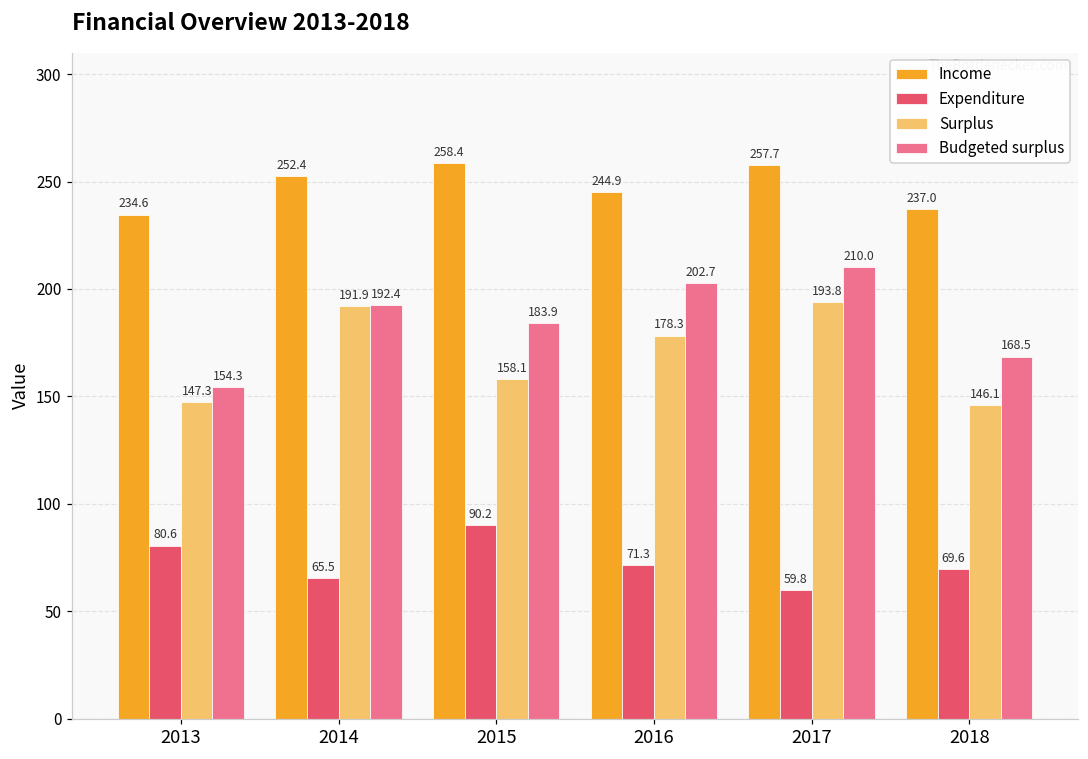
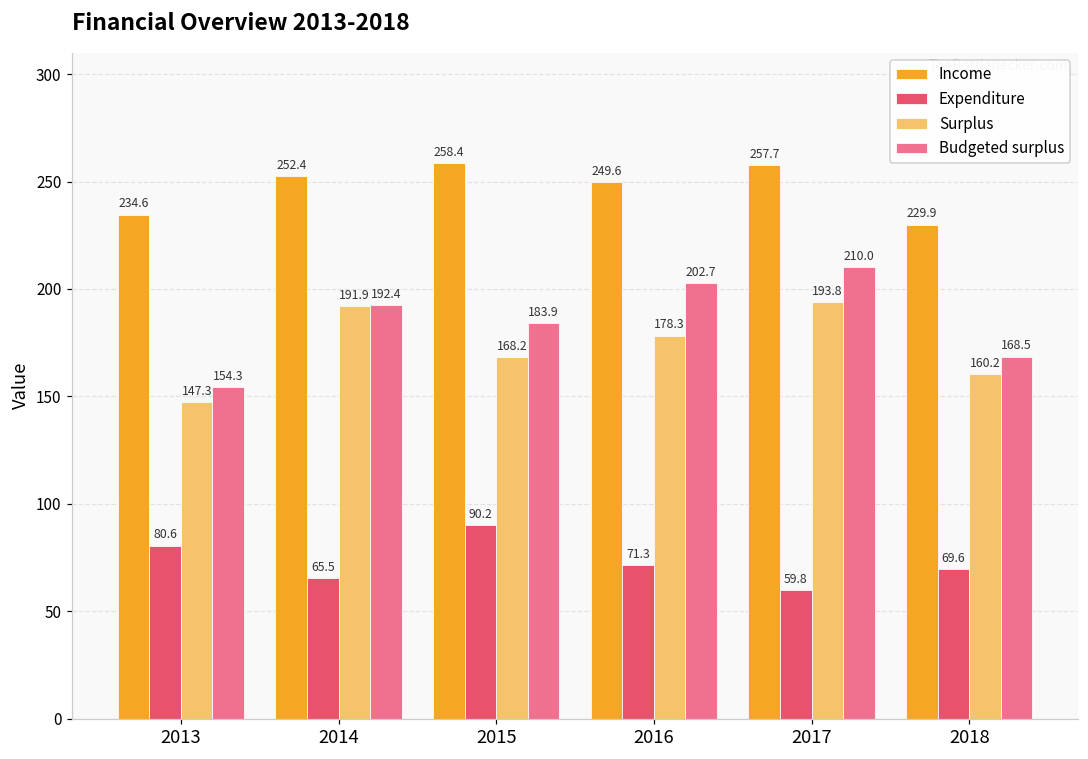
  {
    "Income": {
      "2013": 234.6,
      "2014": 252.4,
      "2015": 258.4,
-     "2016": 244.9,
+     "2016": 249.6,
      "2017": 257.7,
-     "2018": 237.0
+     "2018": 229.9
    },
    "Surplus": {
      "2013": 147.3,
      "2014": 191.9,
-     "2015": 158.1,
+     "2015": 168.2,
      "2016": 178.3,
      "2017": 193.8,
-     "2018": 146.1
+     "2018": 160.2
    }
  }
